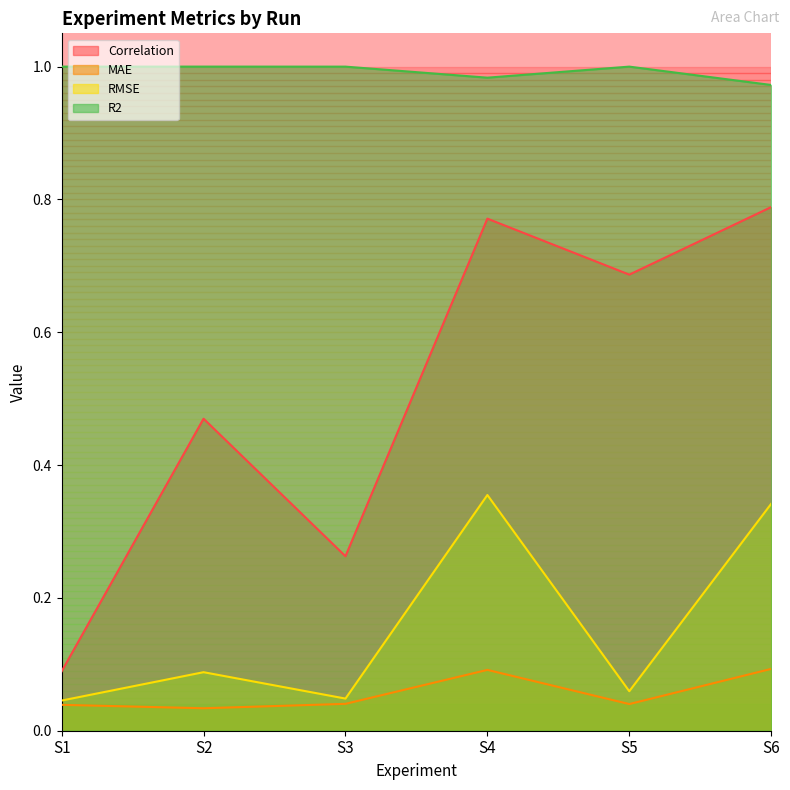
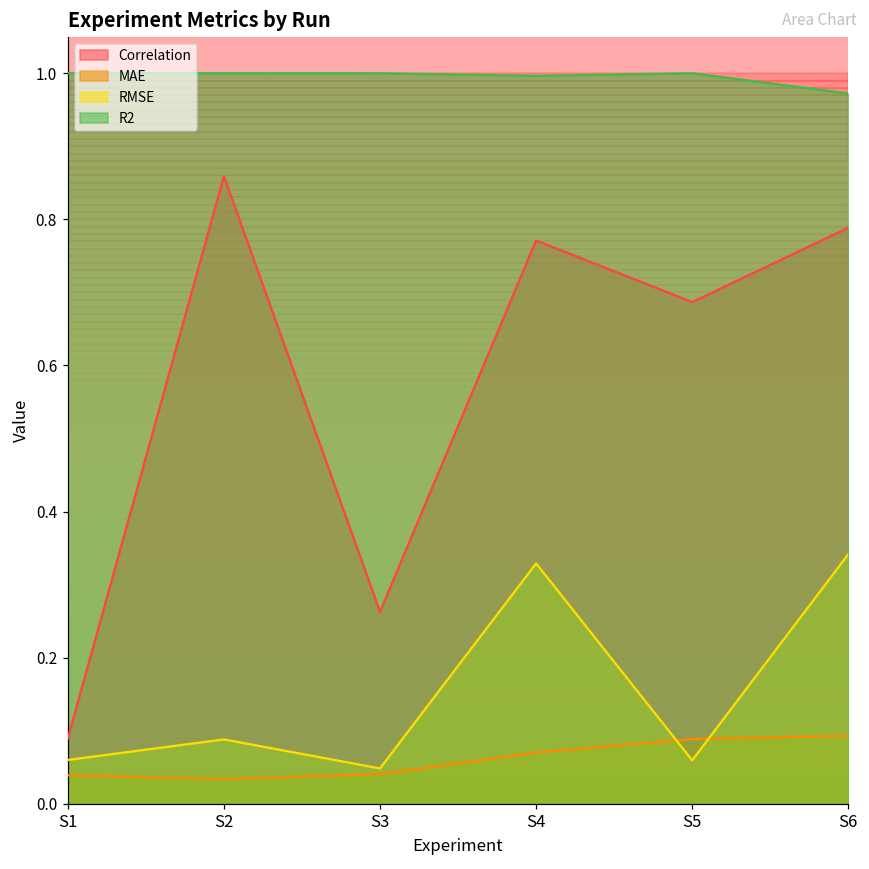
  {
    "Correlation": {
      "S1": 0.09,
-     "S2": 0.47,
+     "S2": 0.86,
      "S3": 0.26,
      "S4": 0.77,
      "S5": 0.69,
      "S6": 0.79
    },
    "MAE": {
      "S1": 0.04,
      "S2": 0.03,
      "S3": 0.04,
-     "S4": 0.09,
-     "S5": 0.04,
+     "S4": 0.07,
+     "S5": 0.09,
      "S6": 0.09
    },
    "RMSE": {
-     "S1": 0.05,
+     "S1": 0.06,
      "S2": 0.09,
      "S3": 0.05,
-     "S4": 0.35,
+     "S4": 0.33,
      "S5": 0.06,
      "S6": 0.34
    },
    "R2": {
      "S1": 1.00,
      "S2": 1.00,
      "S3": 1.00,
-     "S4": 0.98,
+     "S4": 1.00,
      "S5": 1.00,
      "S6": 0.97
    }
  }
